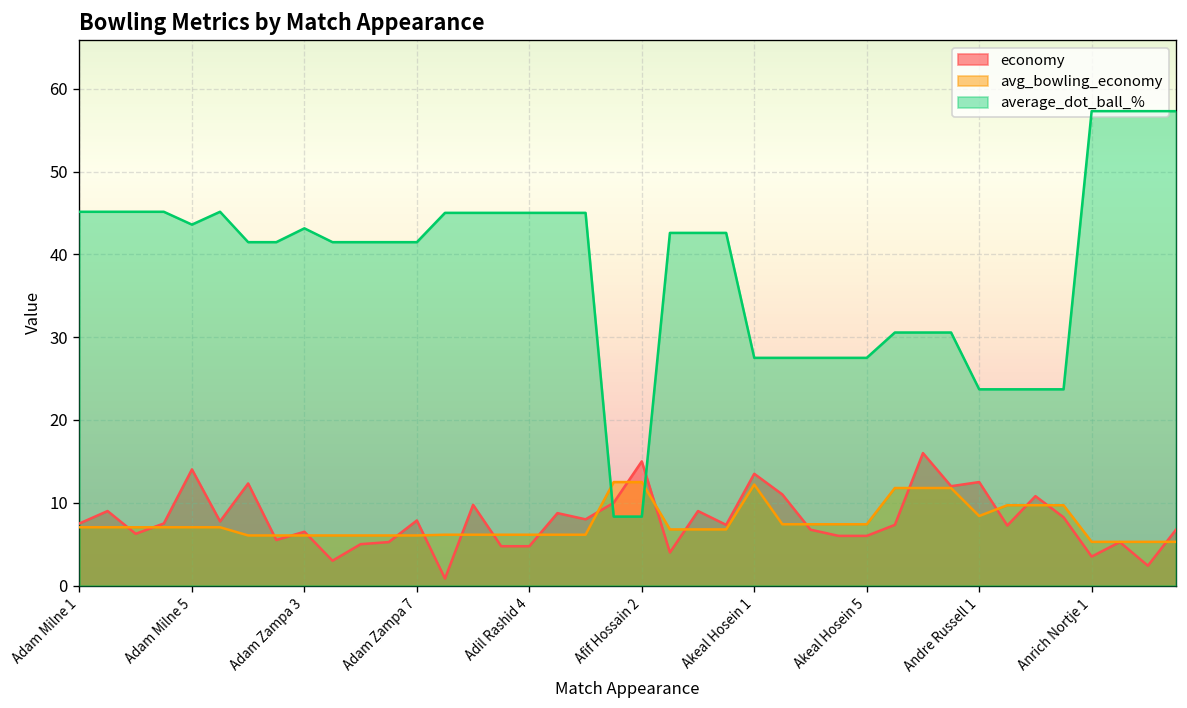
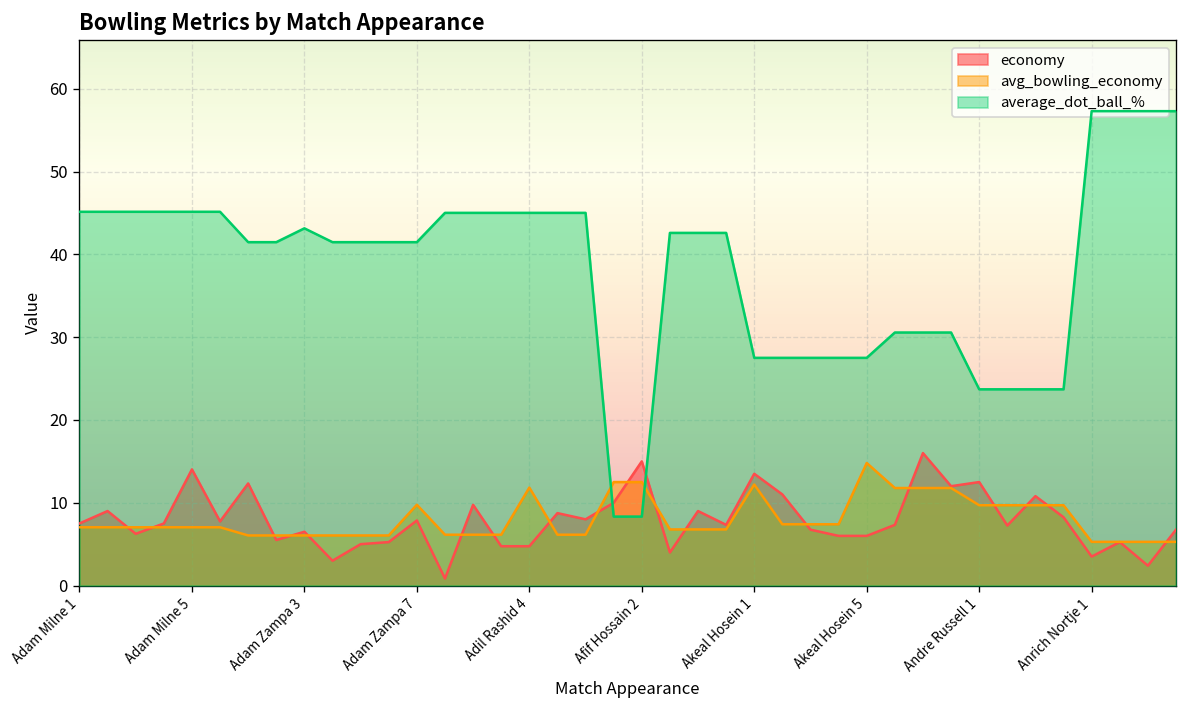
  {
    "economy": {
      "Adam Milne 1": 8,
      "Adam Milne 5": 14,
      "Adam Zampa 3": 7,
      "Adam Zampa 7": 8,
      "Adil Rashid 4": 5,
      "Afif Hossain 2": 15,
      "Akeal Hosein 1": 14,
      "Akeal Hosein 5": 6,
      "Andre Russell 1": 13,
      "Anrich Nortje 1": 4
    },
    "avg_bowling_economy": {
      "Adam Milne 1": 7,
      "Adam Milne 5": 7,
      "Adam Zampa 3": 6,
-     "Adam Zampa 7": 6,
-     "Adil Rashid 4": 6,
+     "Adam Zampa 7": 10,
+     "Adil Rashid 4": 12,
      "Afif Hossain 2": 13,
      "Akeal Hosein 1": 12,
-     "Akeal Hosein 5": 7,
-     "Andre Russell 1": 8,
+     "Akeal Hosein 5": 15,
+     "Andre Russell 1": 10,
      "Anrich Nortje 1": 5
    },
    "average_dot_ball_%": {
      "Adam Milne 1": 45,
-     "Adam Milne 5": 44,
+     "Adam Milne 5": 45,
      "Adam Zampa 3": 43,
      "Adam Zampa 7": 41,
      "Adil Rashid 4": 45,
      "Afif Hossain 2": 8,
      "Akeal Hosein 1": 28,
      "Akeal Hosein 5": 28,
      "Andre Russell 1": 24
    }
  }
